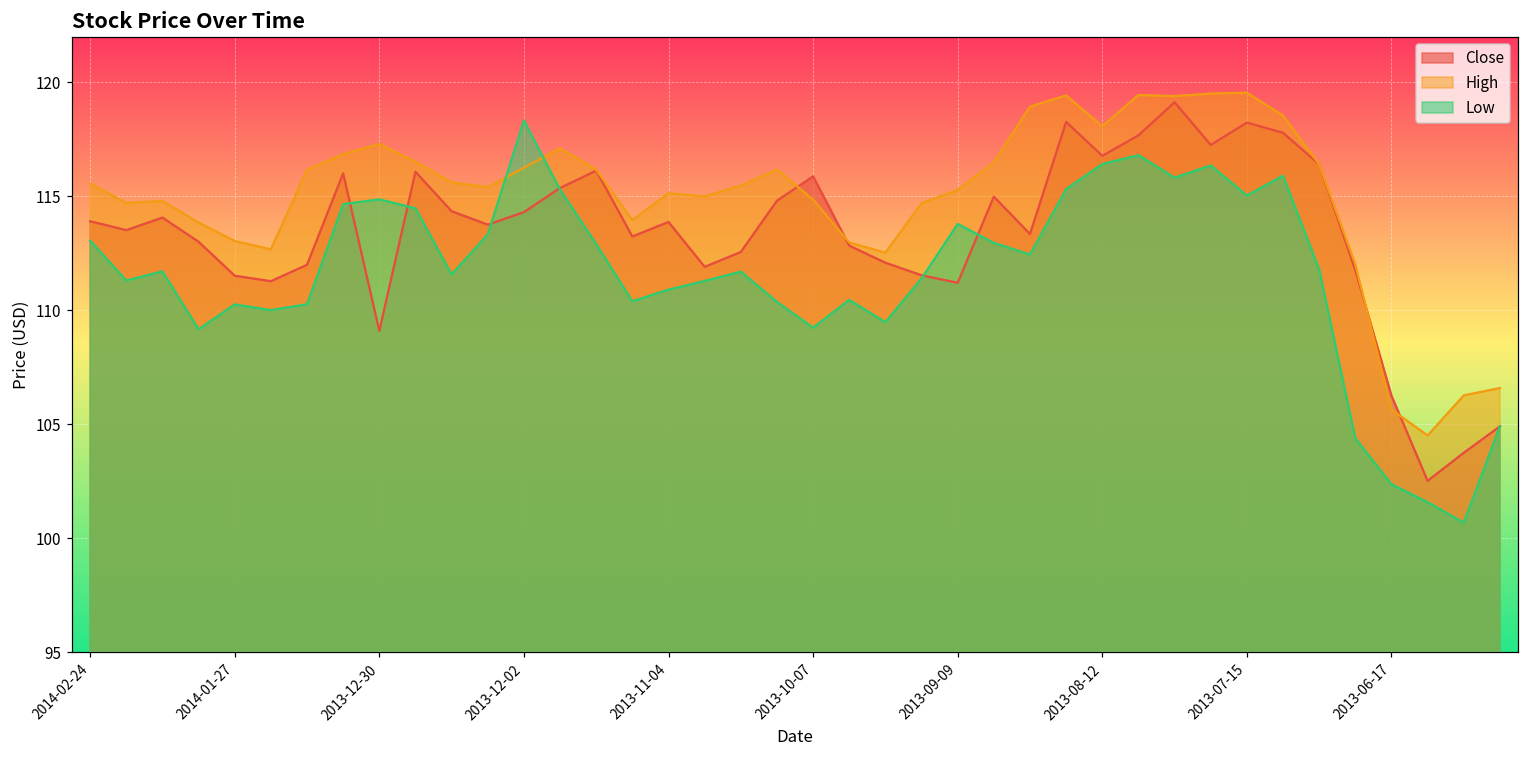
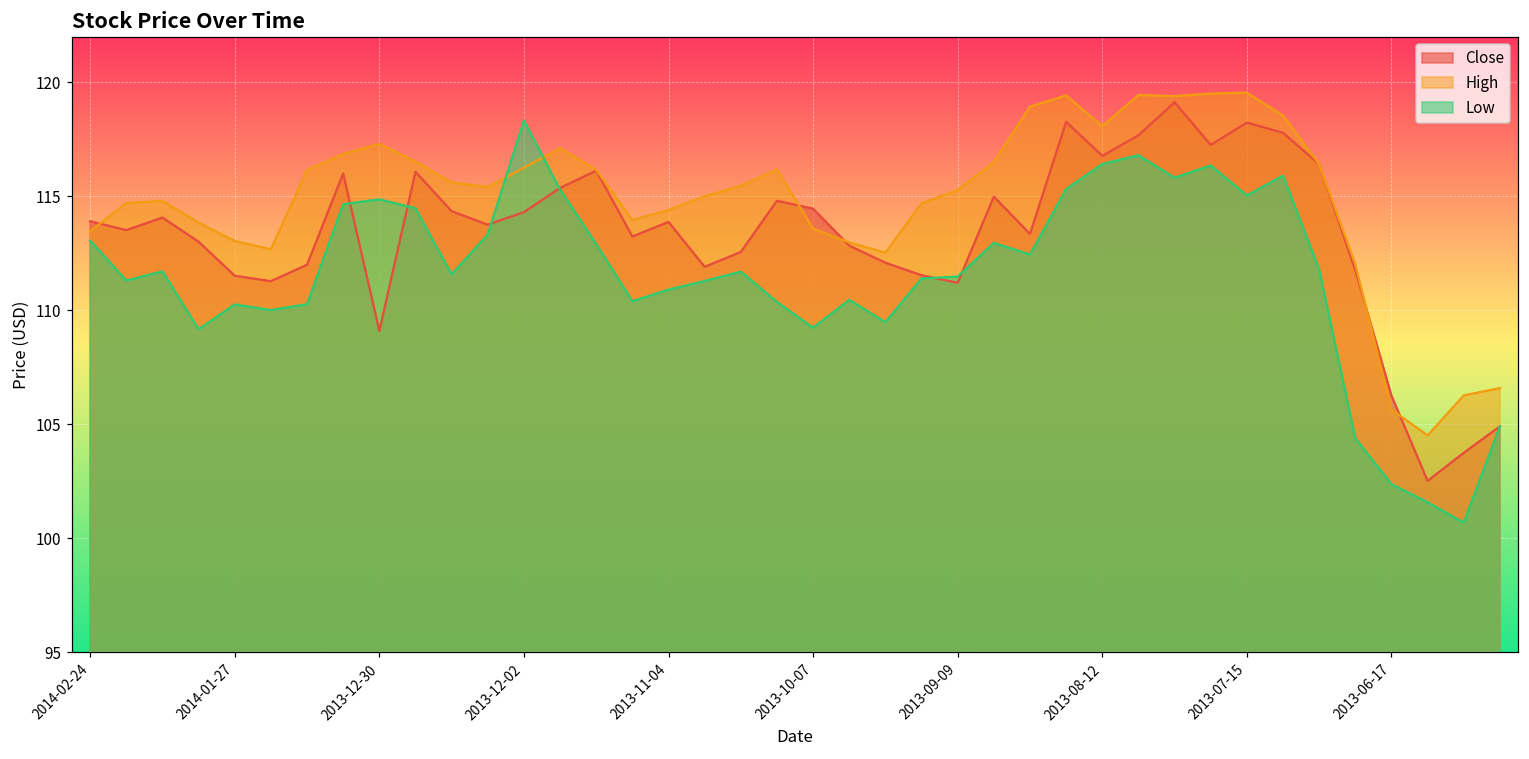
  {
    "Close": {
      "2014-02-24": 113.9,
      "2014-01-27": 111.5,
      "2013-12-30": 109.1,
      "2013-12-02": 114.3,
      "2013-11-04": 113.9,
-     "2013-10-07": 115.9,
+     "2013-10-07": 114.5,
      "2013-09-09": 111.2,
      "2013-08-12": 116.8,
      "2013-07-15": 118.2,
      "2013-06-17": 106.3
    },
    "High": {
-     "2014-02-24": 115.6,
+     "2014-02-24": 113.5,
      "2014-01-27": 113.0,
      "2013-12-30": 117.3,
      "2013-12-02": 116.3,
-     "2013-11-04": 115.1,
-     "2013-10-07": 114.9,
+     "2013-11-04": 114.4,
+     "2013-10-07": 113.6,
      "2013-09-09": 115.3,
      "2013-08-12": 118.1,
      "2013-07-15": 119.5,
      "2013-06-17": 105.6
    },
    "Low": {
      "2014-02-24": 113.1,
      "2014-01-27": 110.3,
      "2013-12-30": 114.9,
      "2013-12-02": 118.3,
      "2013-11-04": 110.9,
      "2013-10-07": 109.2,
-     "2013-09-09": 113.8,
+     "2013-09-09": 111.5,
      "2013-08-12": 116.4,
      "2013-07-15": 115.0,
      "2013-06-17": 102.4
    }
  }
